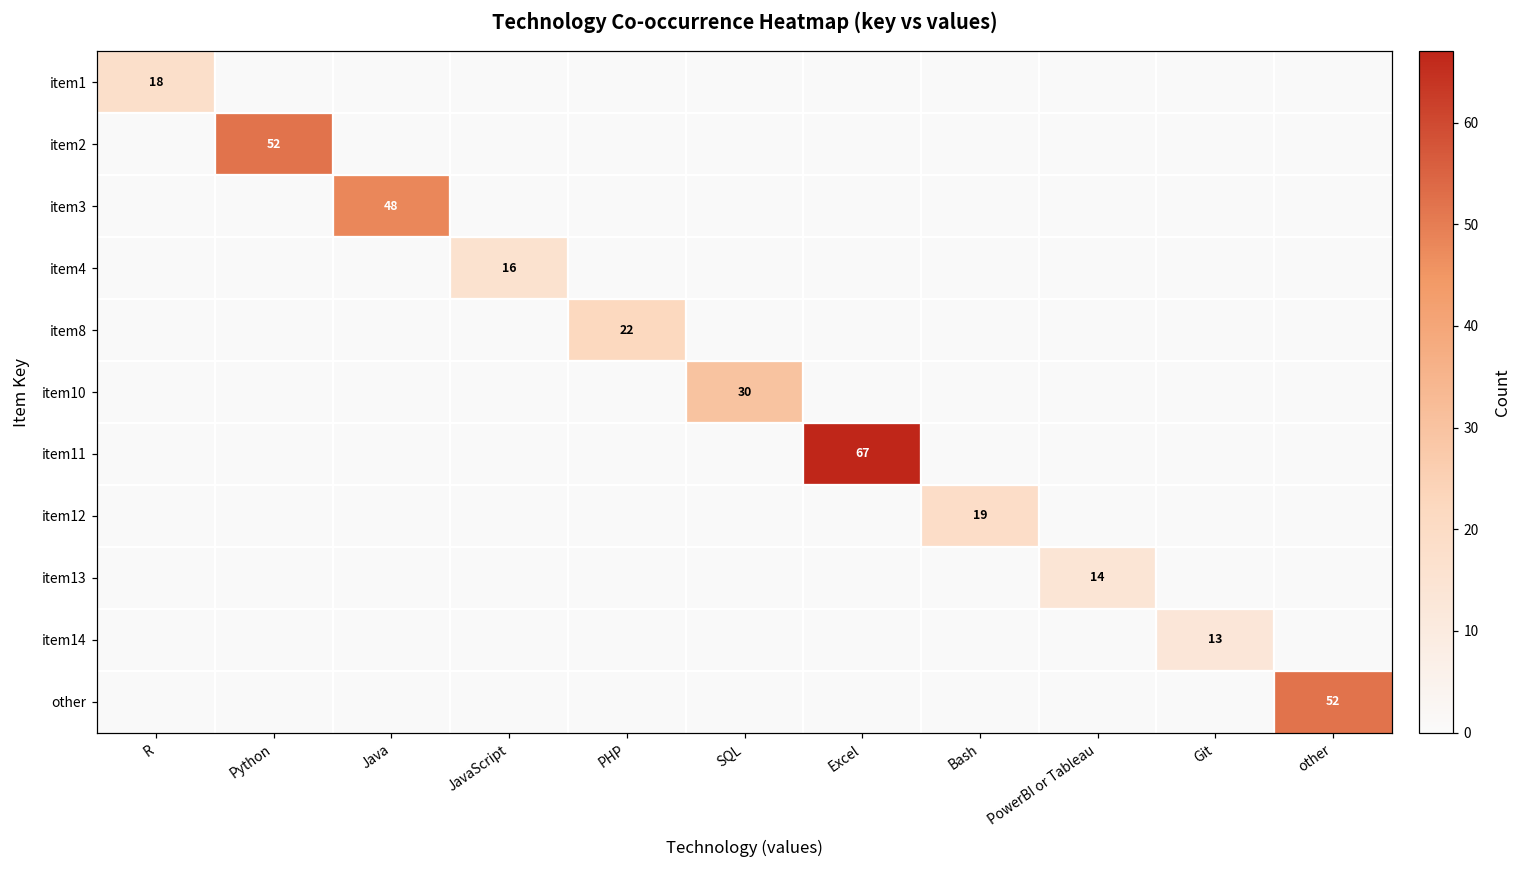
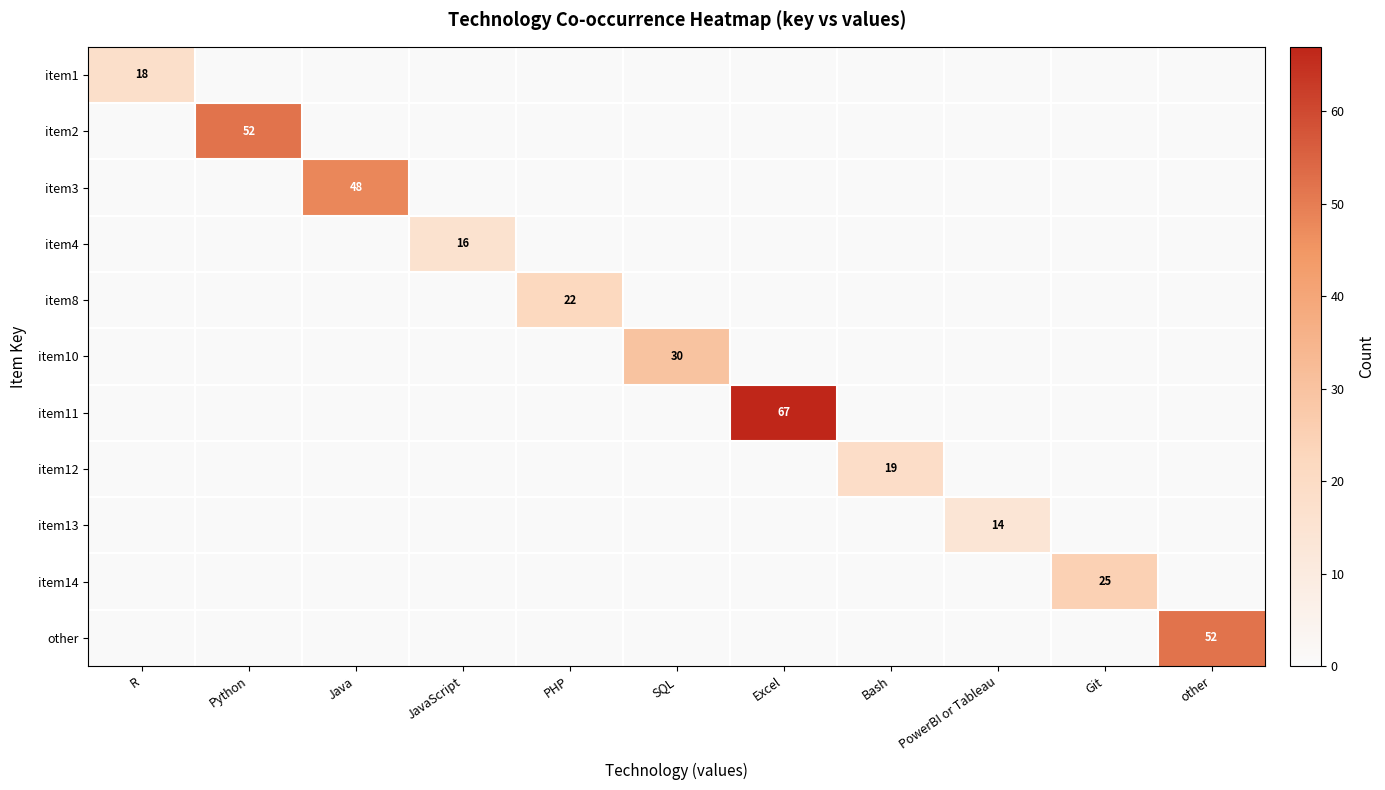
  {
    "item1": {
      "R": 18
    },
    "item2": {
      "Python": 52
    },
    "item3": {
      "Java": 48
    },
    "item4": {
      "JavaScript": 16
    },
    "item8": {
      "PHP": 22
    },
    "item10": {
      "SQL": 30
    },
    "item11": {
      "Excel": 67
    },
    "item12": {
      "Bash": 19
    },
    "item13": {
      "PowerBI or Tableau": 14
    },
    "item14": {
-     "Git": 13
+     "Git": 25
    },
    "other": {
      "other": 52
    }
  }
